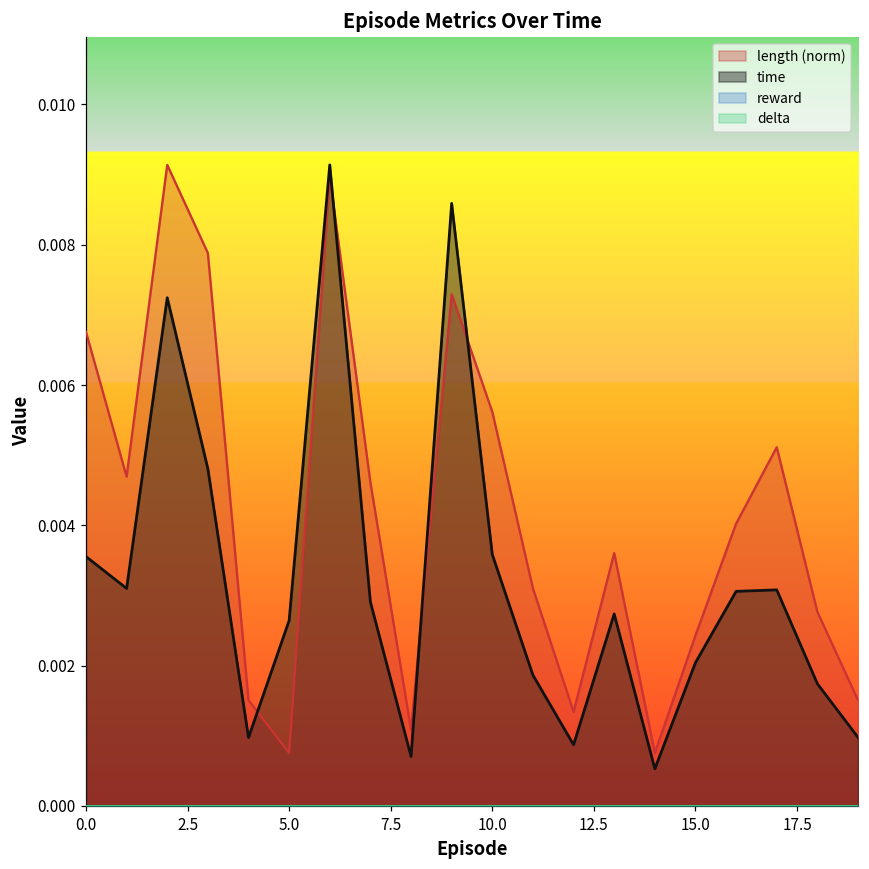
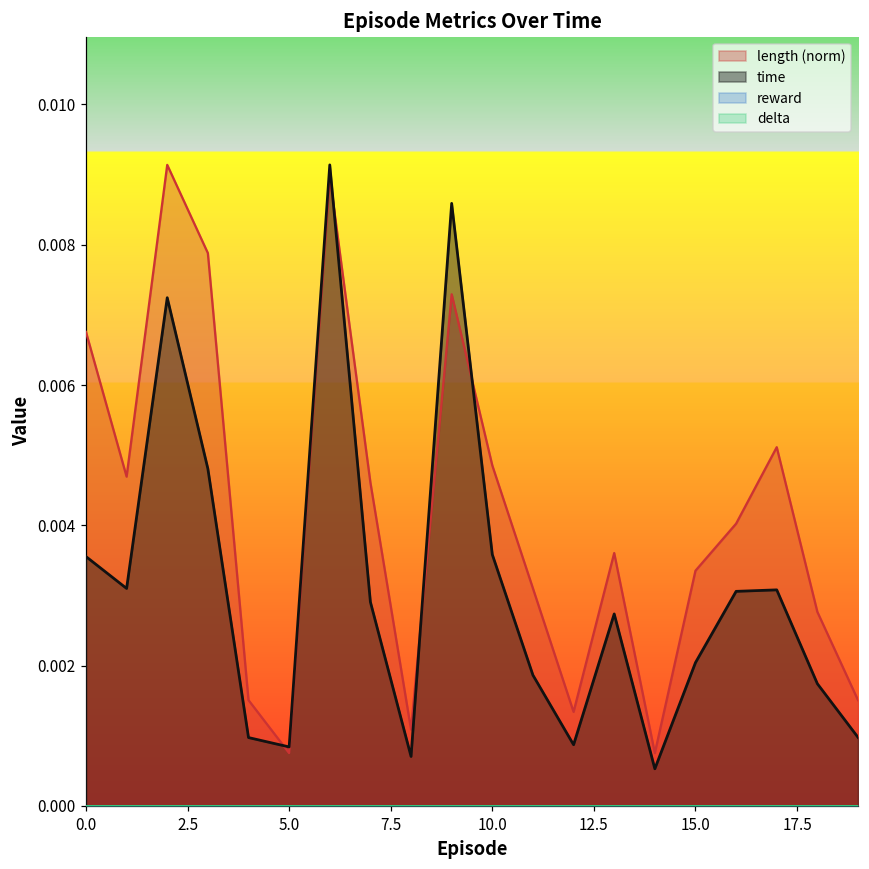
  {
    "length (norm)": {
      "0.0": 0.0068,
      "5.0": 0.0008,
-     "10.0": 0.0056,
-     "15.0": 0.0024
+     "10.0": 0.0049,
+     "15.0": 0.0034
    },
    "time": {
      "0.0": 0.0036,
-     "5.0": 0.0026,
+     "5.0": 0.0008,
      "10.0": 0.0036,
      "15.0": 0.0020
    },
    "delta": {
      "0.0": 0.0000,
      "5.0": 0.0000,
      "10.0": 0.0000,
      "15.0": 0.0000
    }
  }
